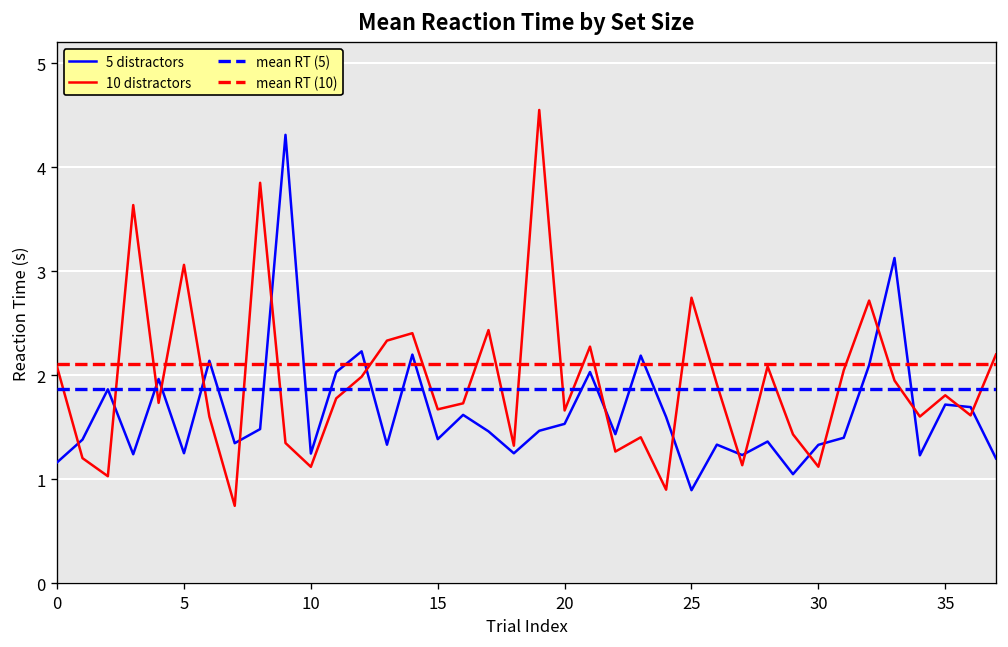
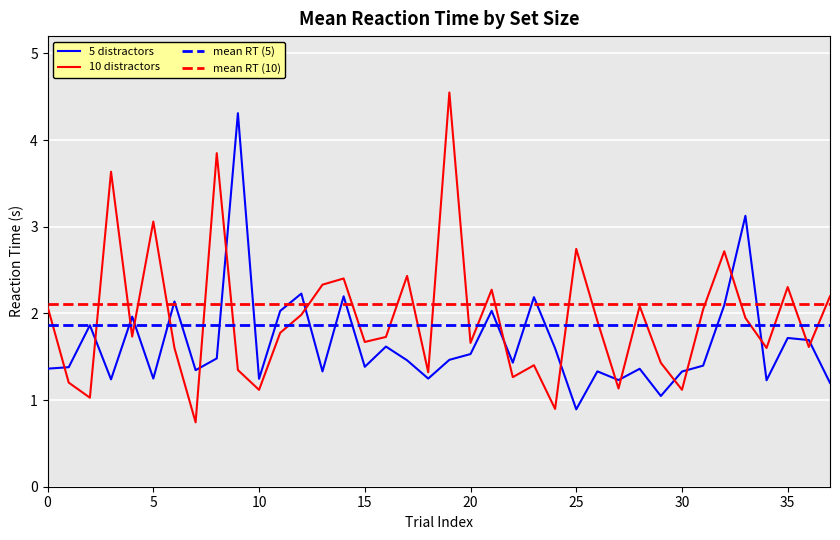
  {
    "5 distractors": {
-     "0": 1.2,
+     "0": 1.4,
      "5": 1.2,
      "10": 1.2,
      "15": 1.4,
      "20": 1.5,
      "25": 0.9,
      "30": 1.3,
      "35": 1.7
    },
    "10 distractors": {
      "0": 2.1,
      "5": 3.1,
      "10": 1.1,
      "15": 1.7,
      "20": 1.7,
      "25": 2.7,
      "30": 1.1,
-     "35": 1.8
+     "35": 2.3
    }
  }
